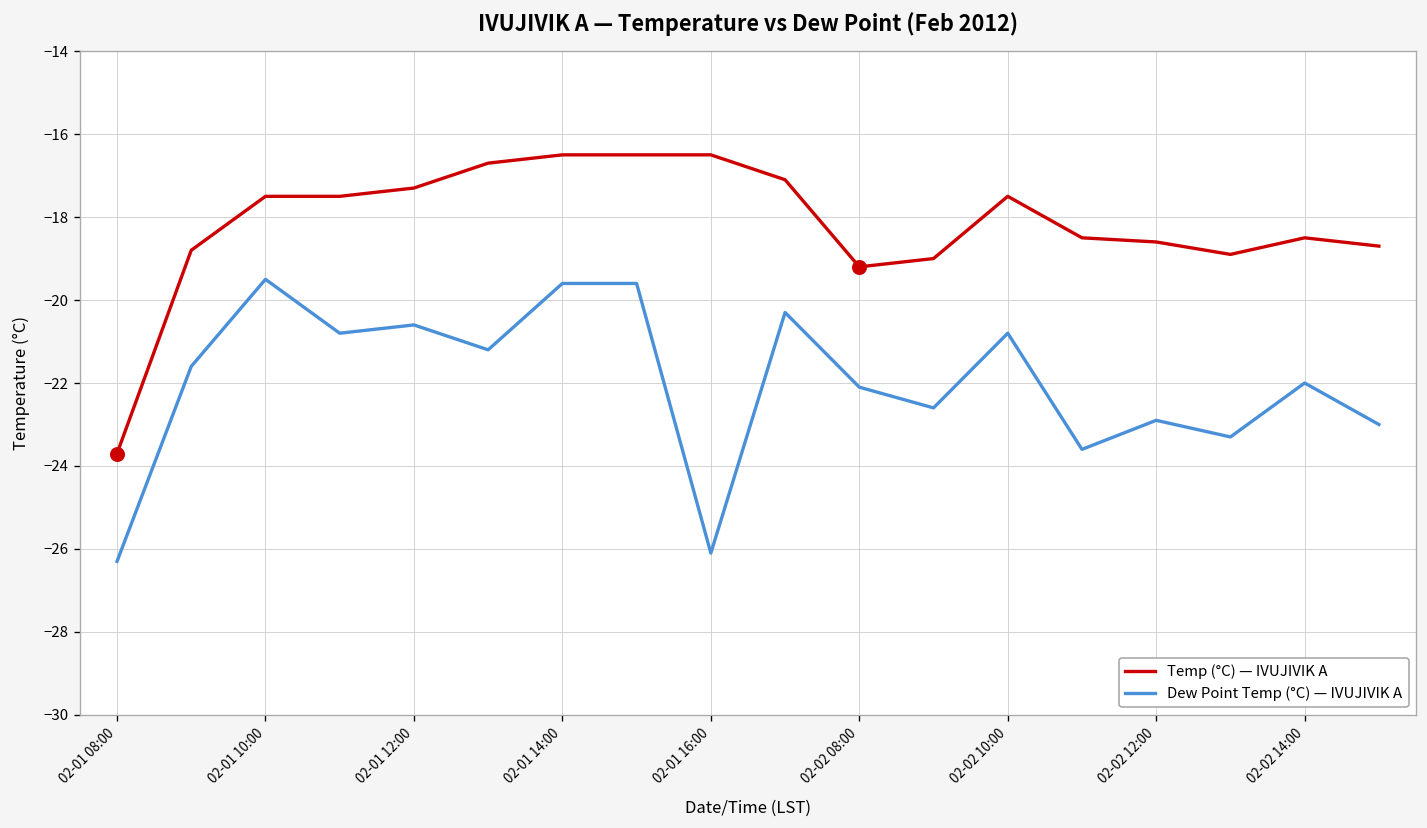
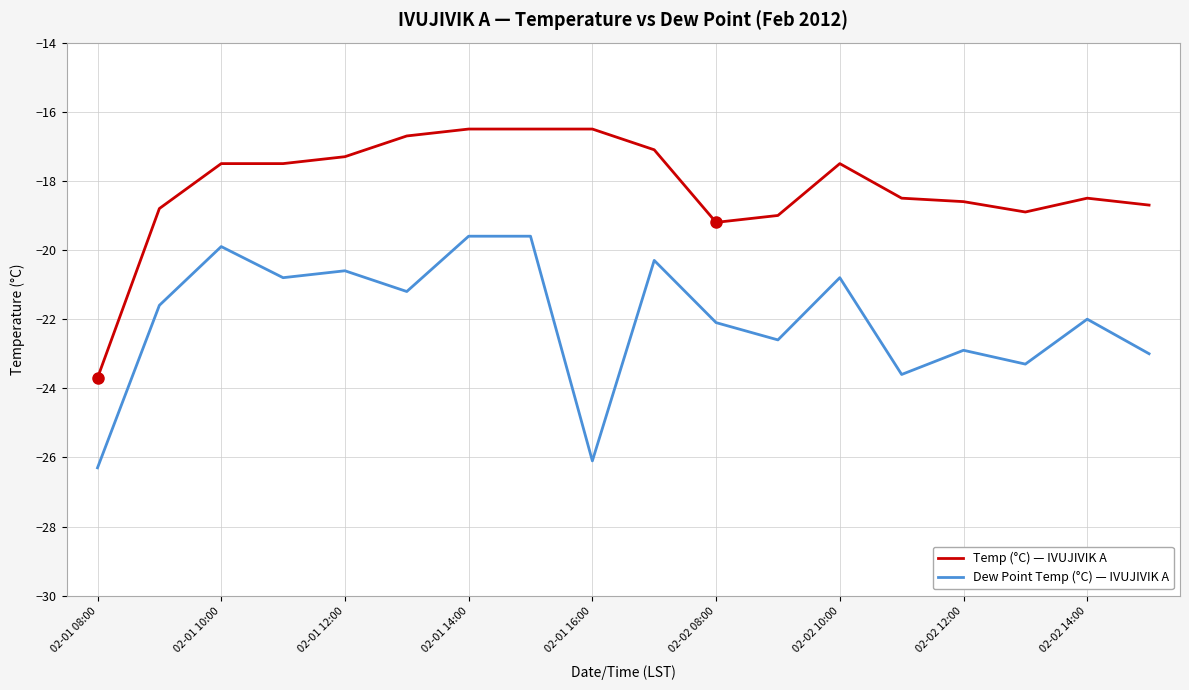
  {
    "Dew Point Temp (°C) — IVUJIVIK A": {
      "02-01 08:00": -26.3,
-     "02-01 10:00": -19.5,
+     "02-01 10:00": -19.9,
      "02-01 12:00": -20.6,
      "02-01 14:00": -19.6,
      "02-01 16:00": -26.1,
      "02-02 08:00": -22.1,
      "02-02 10:00": -20.8,
      "02-02 12:00": -22.9,
      "02-02 14:00": -22.0
    }
  }
